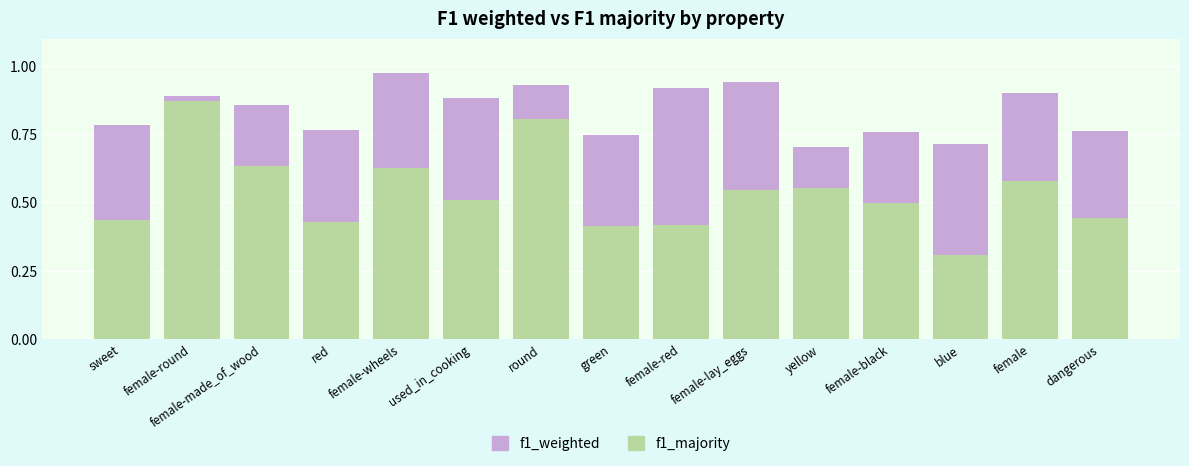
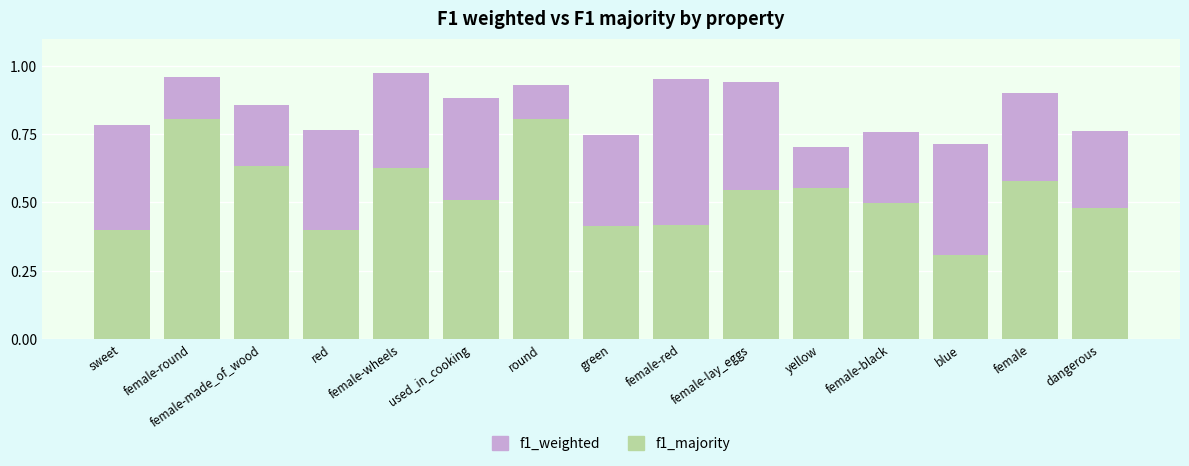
  {
    "f1_weighted": {
      "sweet": 0.78,
-     "female-round": 0.89,
+     "female-round": 0.96,
      "female-made_of_wood": 0.86,
      "red": 0.76,
      "female-wheels": 0.97,
      "used_in_cooking": 0.88,
      "round": 0.93,
      "green": 0.75,
-     "female-red": 0.92,
+     "female-red": 0.95,
      "female-lay_eggs": 0.94,
      "yellow": 0.70,
      "female-black": 0.76,
      "blue": 0.71,
      "female": 0.90,
      "dangerous": 0.76
    },
    "f1_majority": {
-     "sweet": 0.44,
-     "female-round": 0.87,
-     "red": 0.43,
-     "dangerous": 0.44
+     "sweet": 0.40,
+     "female-round": 0.80,
+     "red": 0.40,
+     "dangerous": 0.48
    }
  }
